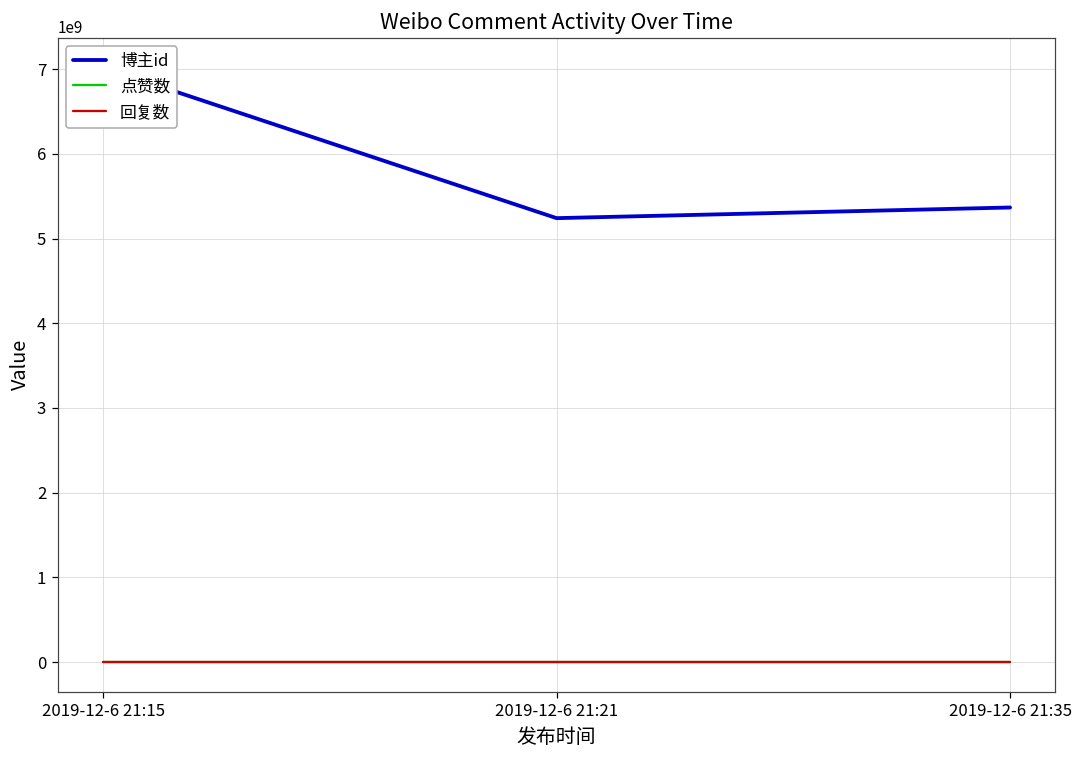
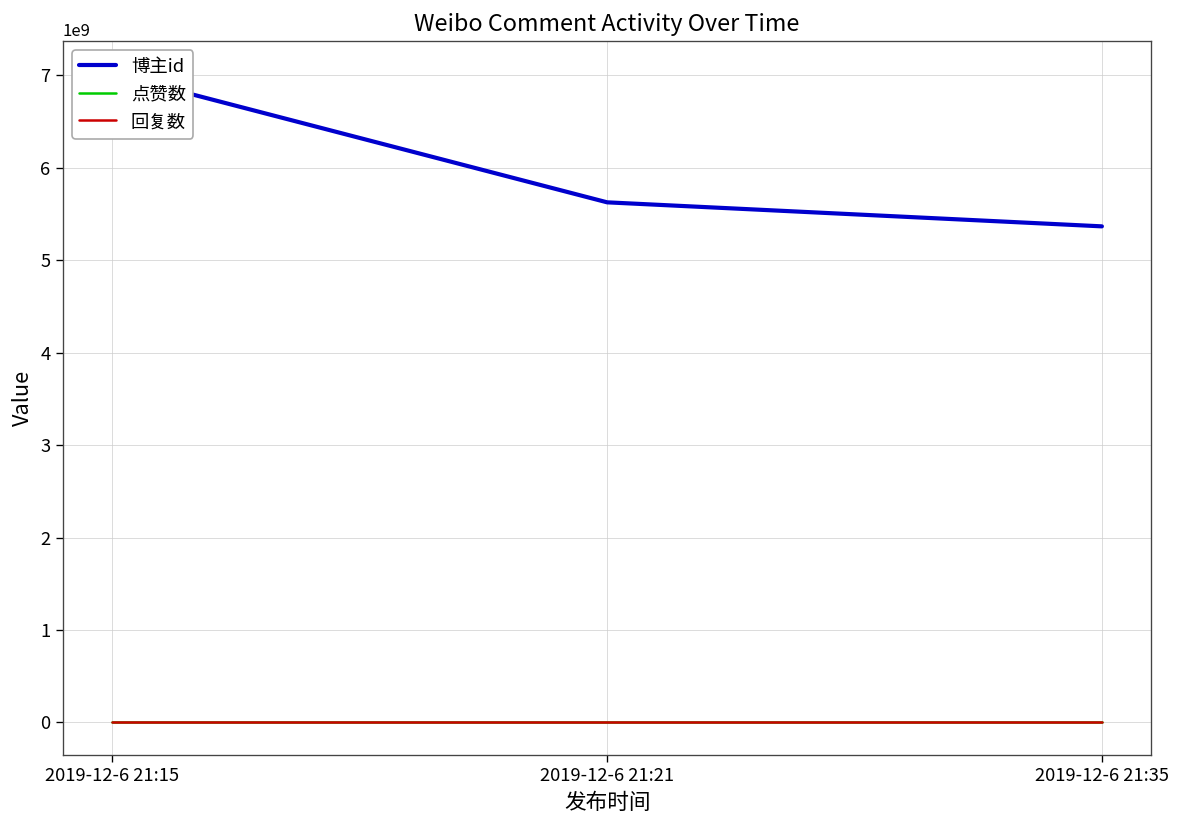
  {
    "博主id": {
-     "2019-12-6 21:21": 5200000000,
+     "2019-12-6 21:21": 5600000000,
      "2019-12-6 21:35": 5400000000
    },
    "回复数": {
      "2019-12-6 21:15": 0,
      "2019-12-6 21:21": 0,
      "2019-12-6 21:35": 0
    }
  }
